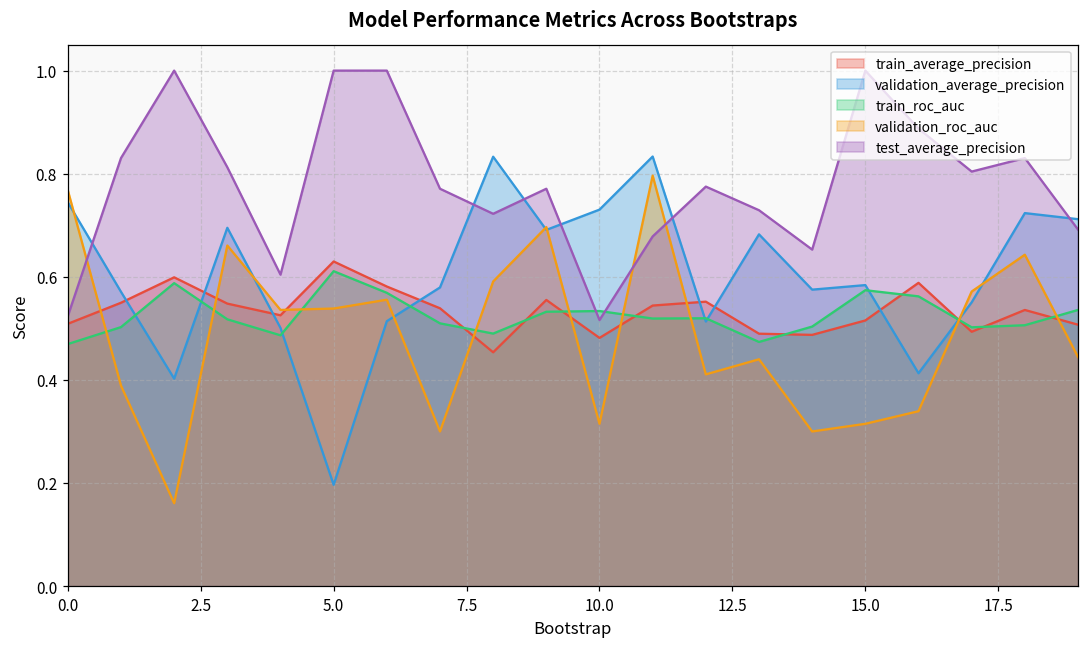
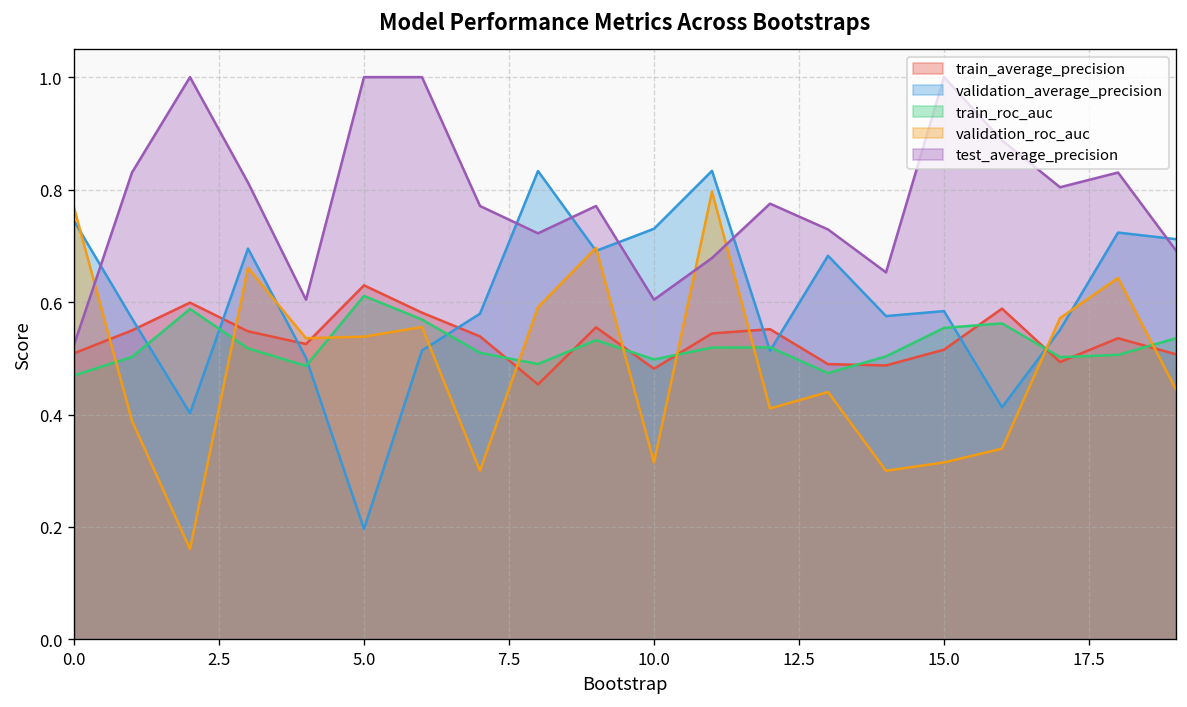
  {
    "validation_average_precision": {
      "0.0": 0.74,
      "5.0": 0.20,
      "10.0": 0.73,
      "15.0": 0.58
    },
    "train_roc_auc": {
      "0.0": 0.47,
      "5.0": 0.61,
-     "10.0": 0.53,
-     "15.0": 0.57
+     "10.0": 0.50,
+     "15.0": 0.55
    },
    "test_average_precision": {
      "0.0": 0.52,
      "5.0": 1.00,
-     "10.0": 0.52
+     "10.0": 0.60
    }
  }
